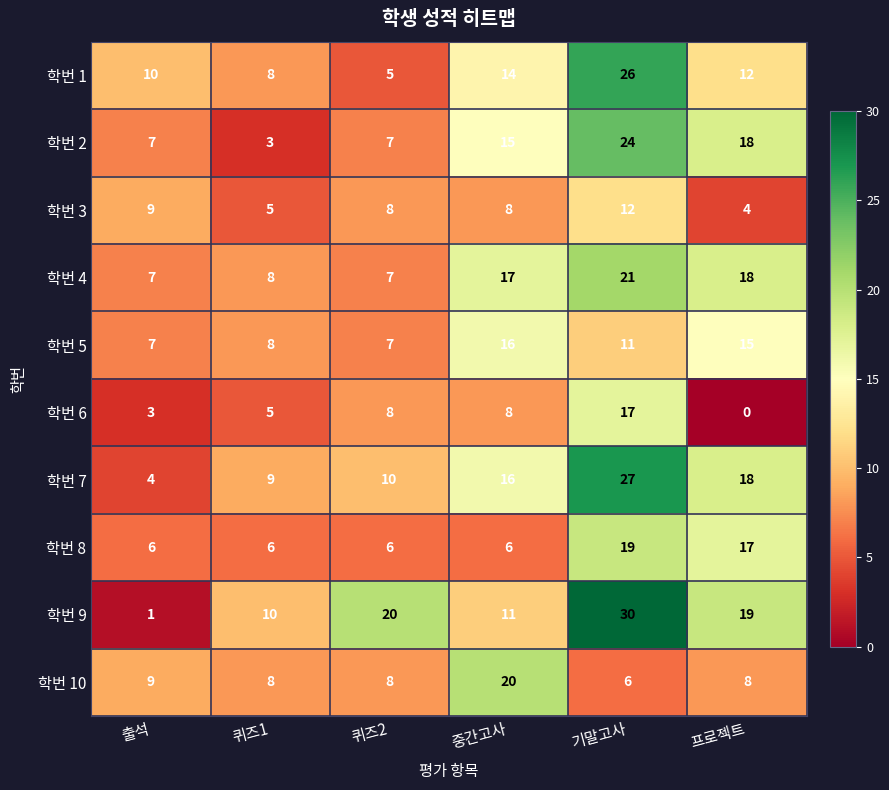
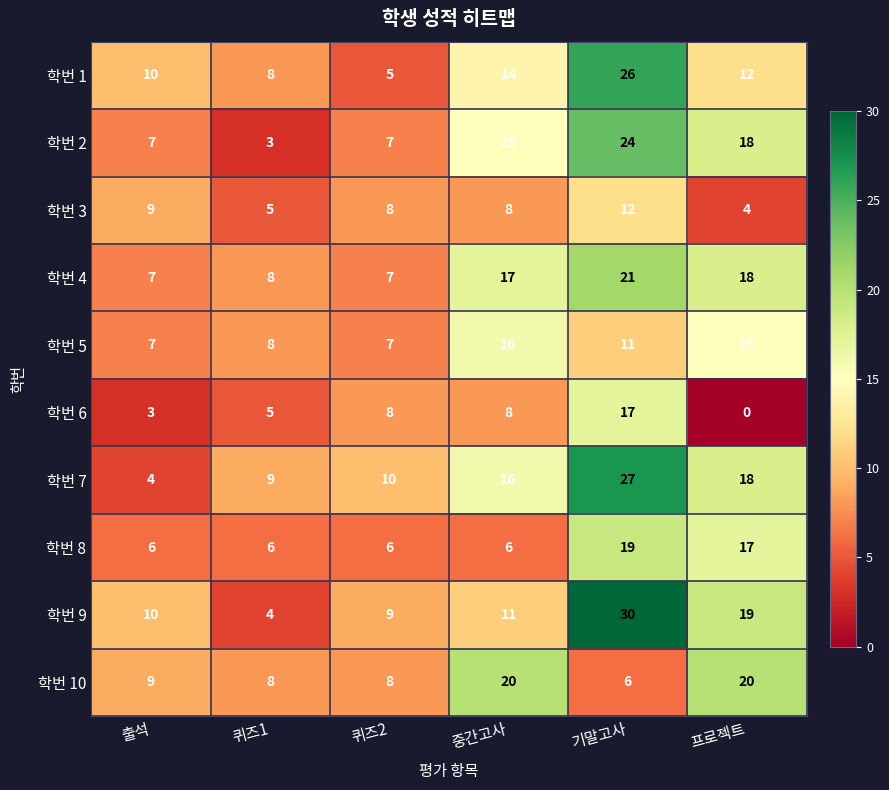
  {
    "학번 1": {
      "출석": 10,
      "퀴즈1": 8,
      "퀴즈2": 5,
      "중간고사": 14,
      "기말고사": 26,
      "프로젝트": 12
    },
    "학번 2": {
      "출석": 7,
      "퀴즈1": 3,
      "퀴즈2": 7,
      "중간고사": 15,
      "기말고사": 24,
      "프로젝트": 18
    },
    "학번 3": {
      "출석": 9,
      "퀴즈1": 5,
      "퀴즈2": 8,
      "중간고사": 8,
      "기말고사": 12,
      "프로젝트": 4
    },
    "학번 4": {
      "출석": 7,
      "퀴즈1": 8,
      "퀴즈2": 7,
      "중간고사": 17,
      "기말고사": 21,
      "프로젝트": 18
    },
    "학번 5": {
      "출석": 7,
      "퀴즈1": 8,
      "퀴즈2": 7,
      "중간고사": 16,
      "기말고사": 11,
      "프로젝트": 15
    },
    "학번 6": {
      "출석": 3,
      "퀴즈1": 5,
      "퀴즈2": 8,
      "중간고사": 8,
      "기말고사": 17,
      "프로젝트": 0
    },
    "학번 7": {
      "출석": 4,
      "퀴즈1": 9,
      "퀴즈2": 10,
      "중간고사": 16,
      "기말고사": 27,
      "프로젝트": 18
    },
    "학번 8": {
      "출석": 6,
      "퀴즈1": 6,
      "퀴즈2": 6,
      "중간고사": 6,
      "기말고사": 19,
      "프로젝트": 17
    },
    "학번 9": {
-     "출석": 1,
-     "퀴즈1": 10,
-     "퀴즈2": 20,
+     "출석": 10,
+     "퀴즈1": 4,
+     "퀴즈2": 9,
      "중간고사": 11,
      "기말고사": 30,
      "프로젝트": 19
    },
    "학번 10": {
      "출석": 9,
      "퀴즈1": 8,
      "퀴즈2": 8,
      "중간고사": 20,
      "기말고사": 6,
-     "프로젝트": 8
+     "프로젝트": 20
    }
  }
